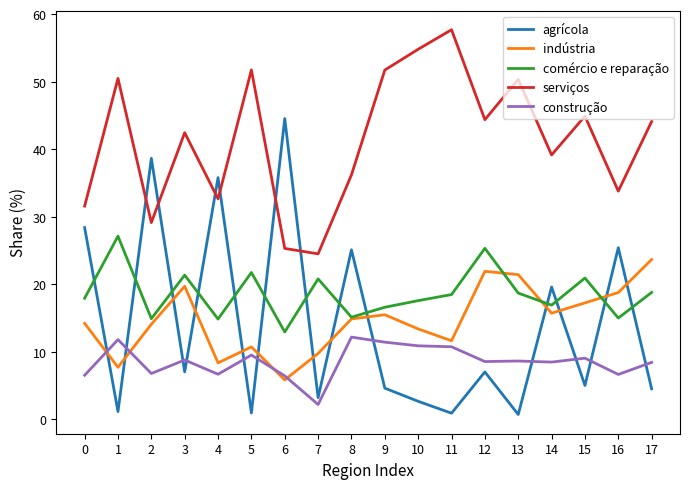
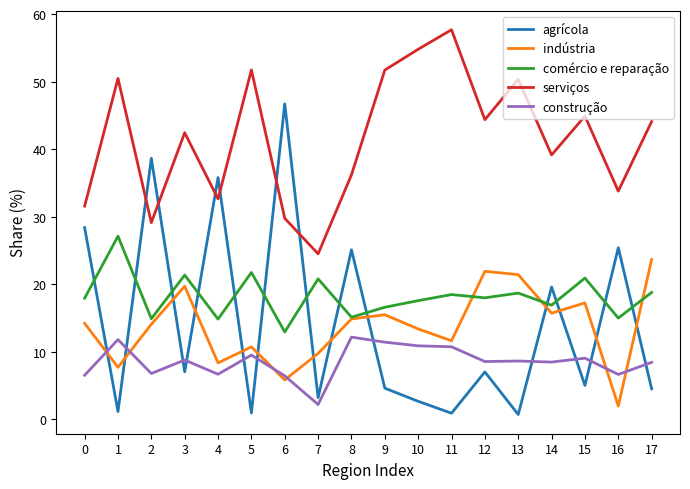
  {
    "agrícola": {
      "0": 28,
      "1": 1,
      "2": 39,
      "3": 7,
      "4": 36,
      "5": 1,
-     "6": 45,
+     "6": 47,
      "7": 3,
      "8": 25,
      "9": 5,
      "10": 3,
      "11": 1,
      "12": 7,
      "13": 1,
      "14": 20,
      "15": 5,
      "16": 25,
      "17": 5
    },
    "indústria": {
      "0": 14,
      "1": 8,
      "2": 14,
      "3": 20,
      "4": 8,
      "5": 11,
      "6": 6,
      "7": 10,
      "9": 16,
      "10": 13,
      "11": 12,
      "12": 22,
      "13": 21,
      "14": 16,
      "15": 17,
-     "16": 19,
+     "16": 2,
      "17": 24
    },
    "comércio e reparação": {
      "0": 18,
      "1": 27,
      "2": 15,
      "3": 21,
      "4": 15,
      "5": 22,
      "6": 13,
      "7": 21,
      "9": 17,
      "10": 18,
      "11": 19,
-     "12": 25,
+     "12": 18,
      "13": 19,
      "14": 17,
      "15": 21,
      "16": 15,
      "17": 19
    },
    "serviços": {
      "0": 32,
      "1": 51,
      "2": 29,
      "3": 42,
      "4": 33,
      "5": 52,
-     "6": 25,
+     "6": 30,
      "7": 25,
      "8": 36,
      "9": 52,
      "10": 55,
      "11": 58,
      "12": 44,
      "14": 39,
      "16": 34,
      "17": 44
    },
    "construção": {
      "0": 7,
      "1": 12,
      "2": 7,
      "3": 9,
      "4": 7,
      "5": 10,
      "6": 6,
      "7": 2,
      "8": 12,
      "9": 11,
      "10": 11,
      "11": 11,
      "12": 9,
      "13": 9,
      "14": 9,
      "15": 9,
      "16": 7,
      "17": 8
    }
  }
